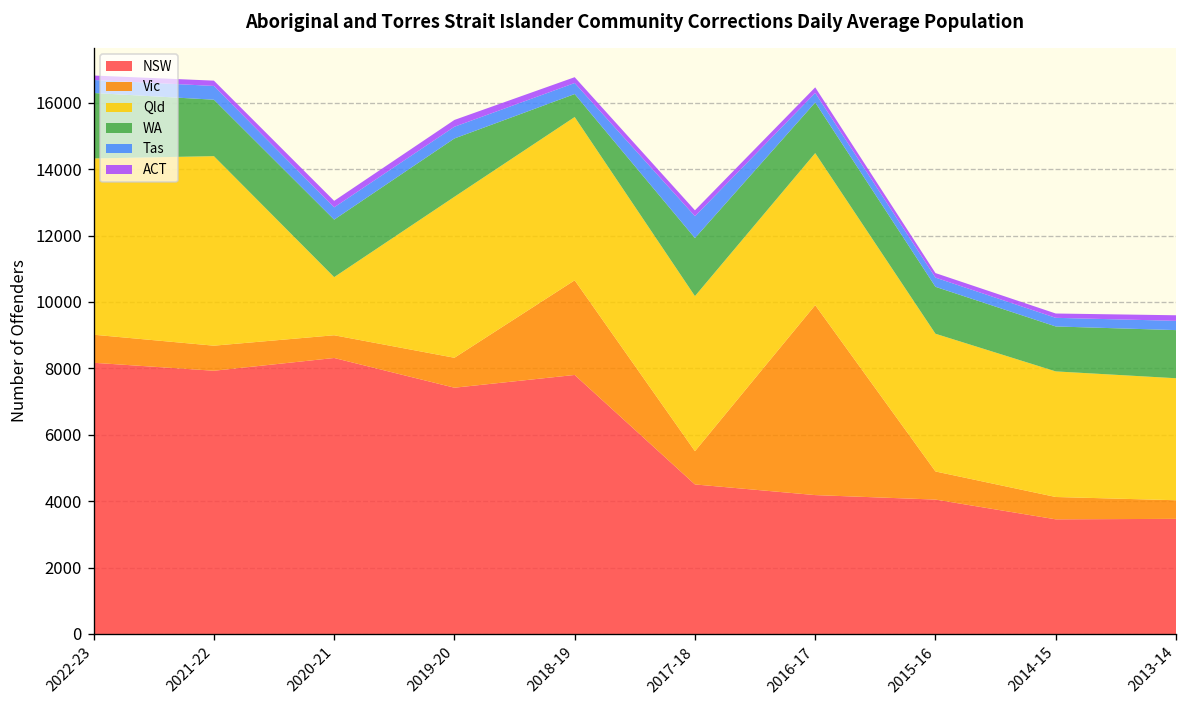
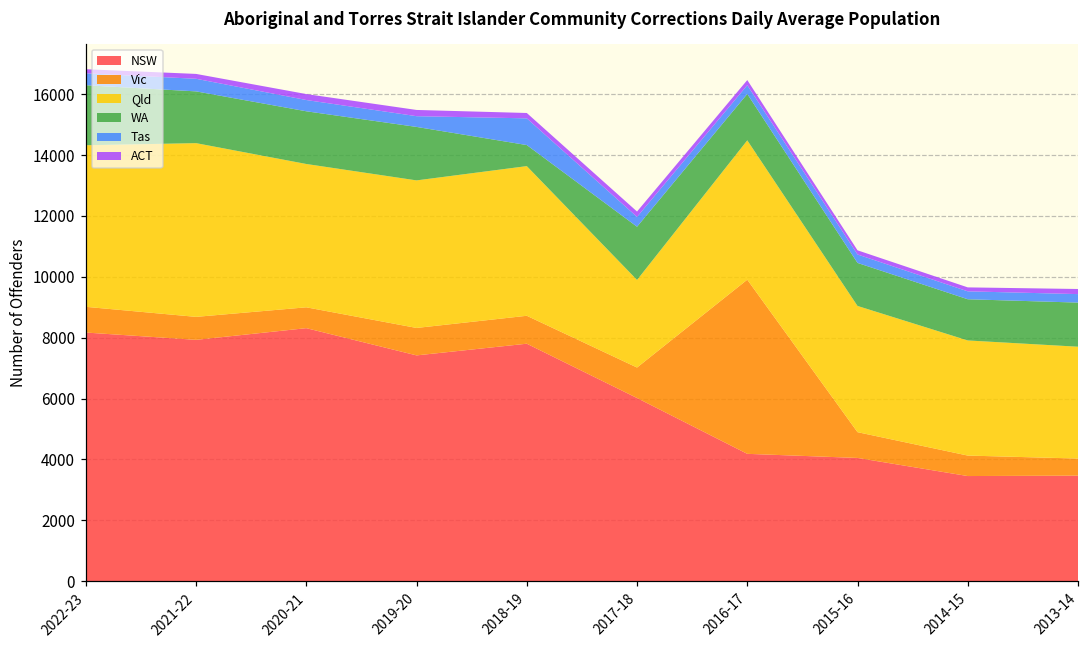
  {
    "NSW": {
      "2022-23": 8200,
      "2021-22": 7900,
      "2020-21": 8300,
      "2019-20": 7400,
      "2018-19": 7800,
-     "2017-18": 4500,
+     "2017-18": 6000,
      "2016-17": 4200,
      "2015-16": 4000,
      "2014-15": 3500,
      "2013-14": 3500
    },
    "Vic": {
      "2022-23": 800,
      "2021-22": 800,
      "2020-21": 700,
      "2019-20": 900,
-     "2018-19": 2900,
+     "2018-19": 900,
      "2017-18": 1000,
      "2016-17": 5700,
      "2015-16": 800,
      "2014-15": 700,
      "2013-14": 600
    },
    "Qld": {
      "2022-23": 5300,
      "2021-22": 5700,
-     "2020-21": 1800,
+     "2020-21": 4700,
      "2019-20": 4800,
      "2018-19": 4900,
-     "2017-18": 4700,
+     "2017-18": 2900,
      "2016-17": 4600,
      "2015-16": 4100,
      "2014-15": 3800,
      "2013-14": 3700
    },
    "WA": {
      "2022-23": 2000,
      "2021-22": 1700,
      "2020-21": 1700,
      "2019-20": 1800,
      "2018-19": 700,
      "2017-18": 1700,
      "2016-17": 1500,
      "2015-16": 1400,
      "2014-15": 1400,
      "2013-14": 1500
    },
    "Tas": {
      "2022-23": 400,
      "2021-22": 400,
      "2020-21": 400,
      "2019-20": 400,
-     "2018-19": 300,
-     "2017-18": 700,
+     "2018-19": 900,
+     "2017-18": 300,
      "2016-17": 300,
      "2015-16": 300,
      "2014-15": 300,
      "2013-14": 300
    },
    "ACT": {
      "2022-23": 100,
      "2021-22": 200,
      "2020-21": 200,
      "2019-20": 200,
      "2018-19": 200,
      "2017-18": 200,
      "2016-17": 200,
      "2015-16": 100,
      "2014-15": 100,
      "2013-14": 200
    }
  }
